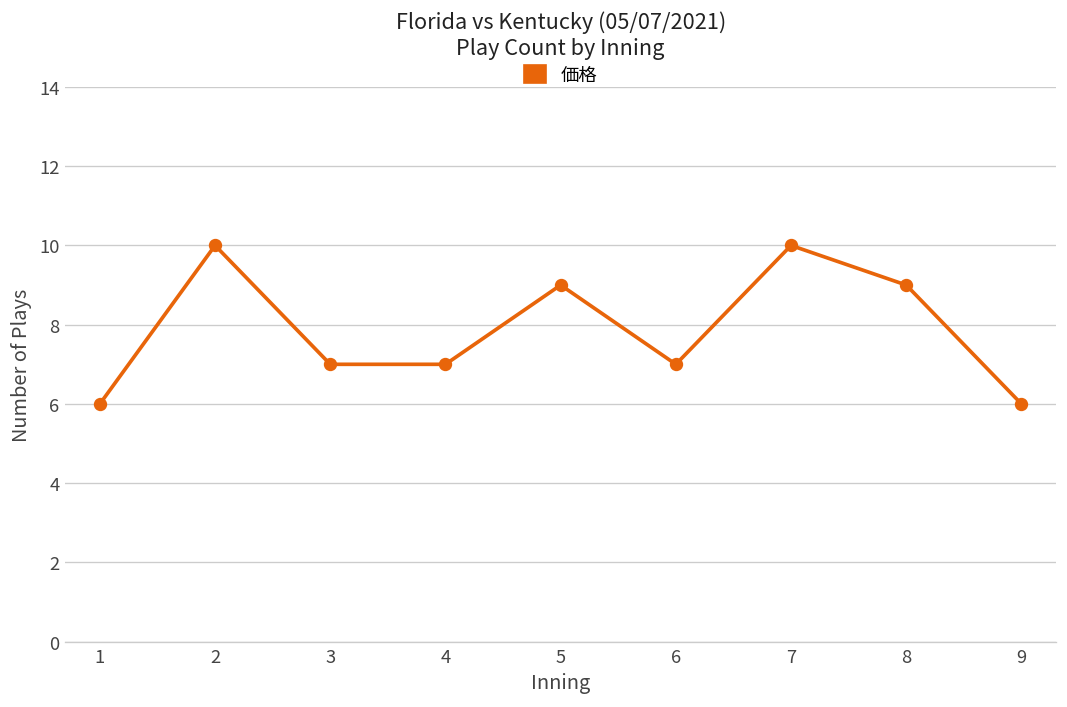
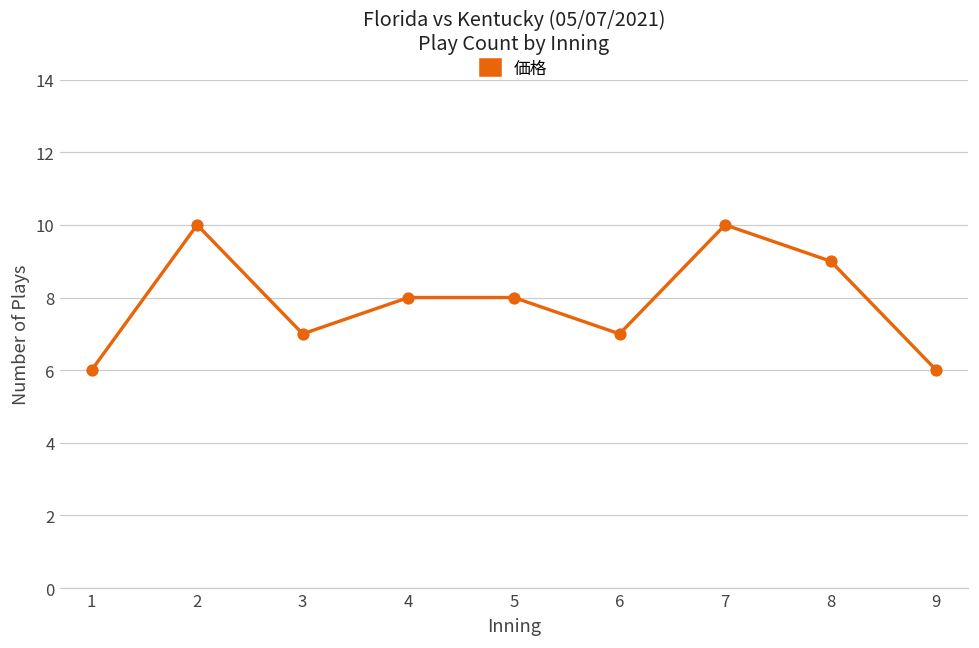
  {
    "1": 6,
    "2": 10,
    "3": 7,
-   "4": 7,
-   "5": 9,
+   "4": 8,
+   "5": 8,
    "6": 7,
    "7": 10,
    "8": 9,
    "9": 6
  }
